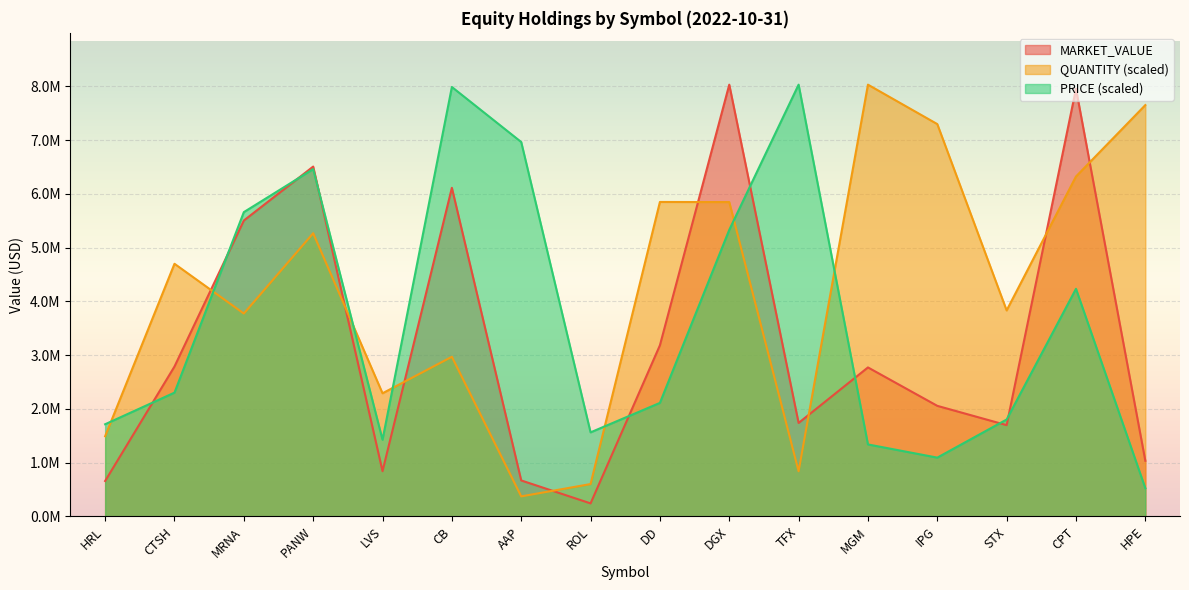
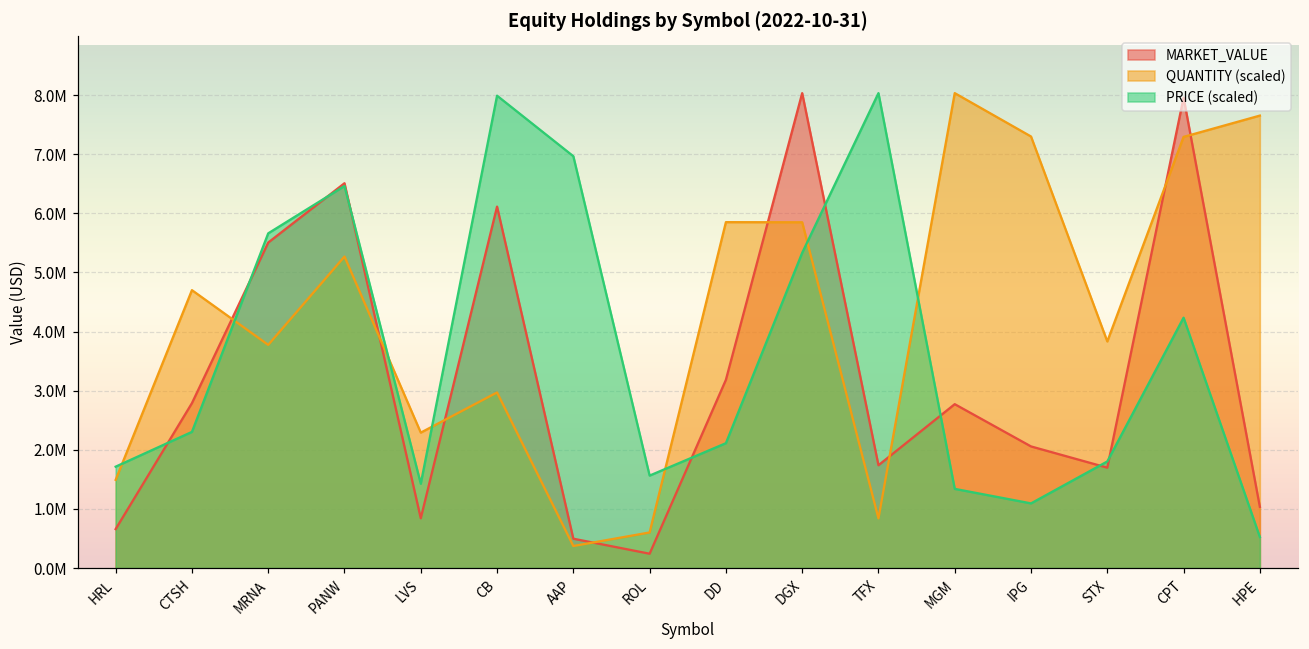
  {
    "MARKET_VALUE": {
      "HRL": 700000,
      "CTSH": 2800000,
      "MRNA": 5500000,
      "LVS": 800000,
      "CB": 6100000,
-     "AAP": 700000,
+     "AAP": 500000,
      "ROL": 200000,
      "DD": 3200000,
      "DGX": 8000000,
      "TFX": 1700000,
      "MGM": 2800000,
      "IPG": 2100000,
      "STX": 1700000,
      "HPE": 1000000
    },
    "QUANTITY (scaled)": {
      "HRL": 1500000,
      "CTSH": 4700000,
      "MRNA": 3800000,
      "PANW": 5300000,
      "LVS": 2300000,
      "CB": 3000000,
      "AAP": 400000,
      "ROL": 600000,
      "DD": 5900000,
      "DGX": 5800000,
      "TFX": 800000,
      "MGM": 8000000,
      "IPG": 7300000,
      "STX": 3800000,
-     "CPT": 6300000,
+     "CPT": 7300000,
      "HPE": 7700000
    },
    "PRICE (scaled)": {
      "HRL": 1700000,
      "CTSH": 2300000,
      "MRNA": 5700000,
      "LVS": 1400000,
      "CB": 8000000,
      "AAP": 7000000,
      "ROL": 1600000,
      "DD": 2100000,
      "DGX": 5300000,
      "TFX": 8000000,
      "MGM": 1300000,
      "IPG": 1100000,
      "STX": 1800000,
      "CPT": 4200000,
      "HPE": 500000
    }
  }
